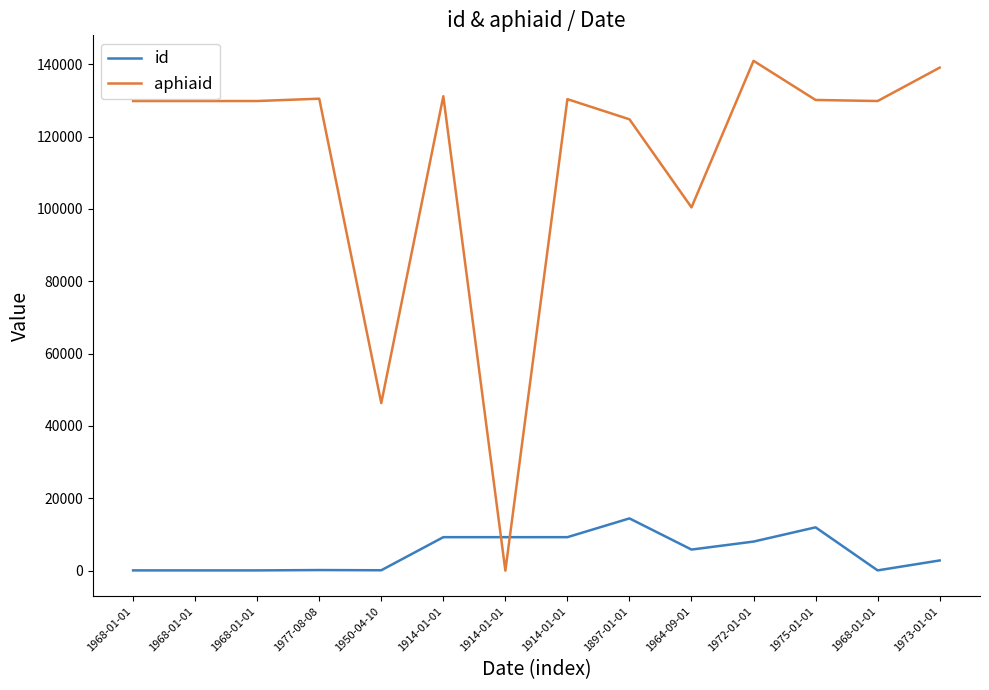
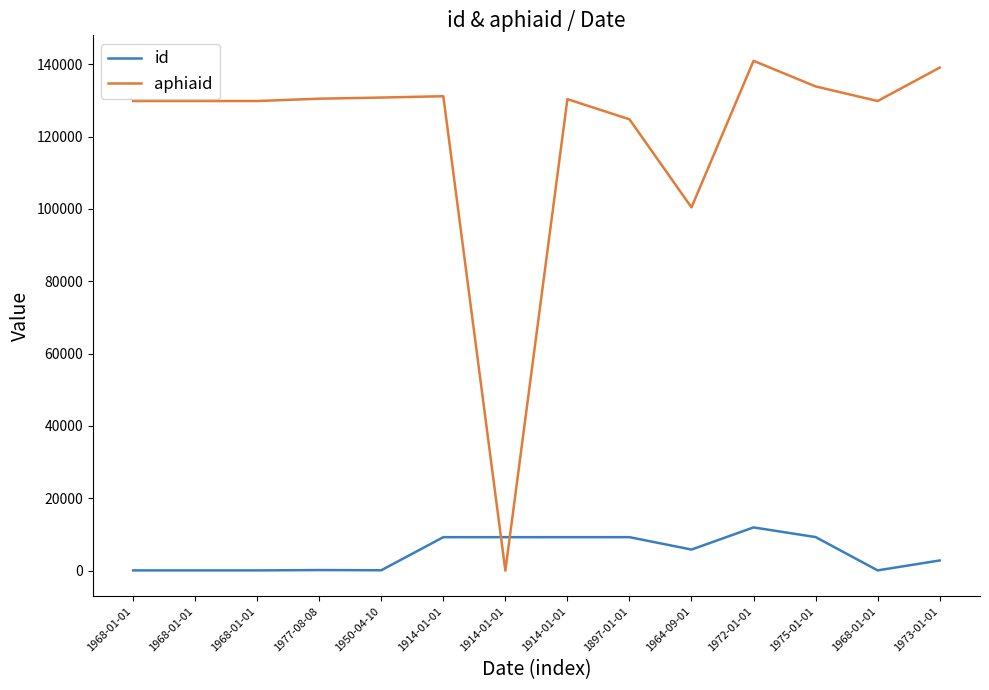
  {
    "id": {
      "1977-08-08": 0,
      "1950-04-10": 0,
-     "1897-01-01": 14000,
+     "1897-01-01": 9000,
      "1964-09-01": 6000,
-     "1972-01-01": 8000,
-     "1975-01-01": 12000,
+     "1972-01-01": 12000,
+     "1975-01-01": 9000,
      "1973-01-01": 3000
    },
    "aphiaid": {
      "1977-08-08": 130000,
-     "1950-04-10": 46000,
+     "1950-04-10": 131000,
      "1897-01-01": 125000,
      "1964-09-01": 100000,
      "1972-01-01": 141000,
-     "1975-01-01": 130000,
+     "1975-01-01": 134000,
      "1973-01-01": 139000
    }
  }
